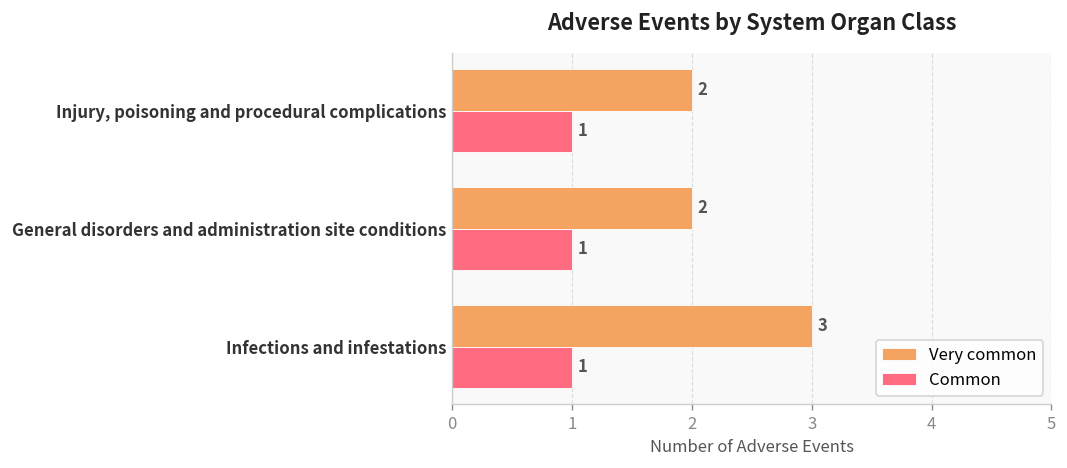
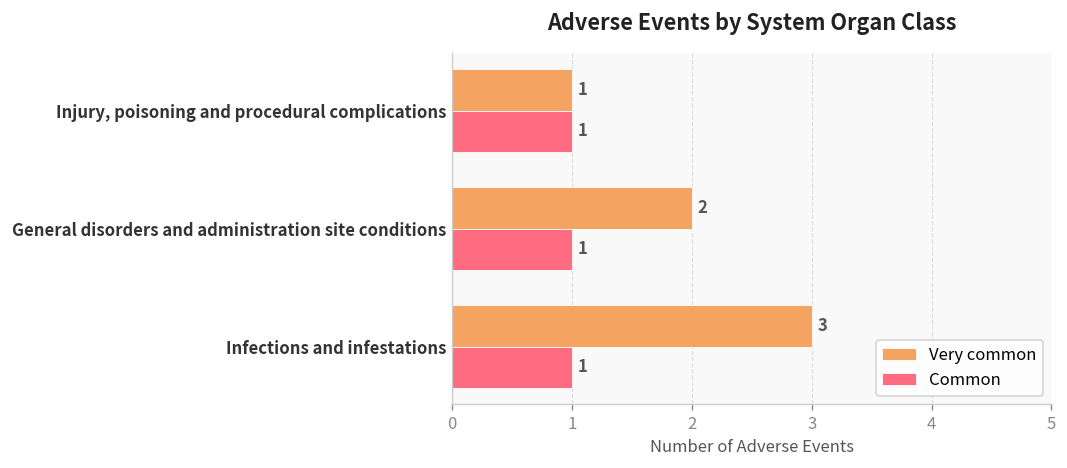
  {
    "Very common": {
-     "Injury, poisoning and procedural complications": 2,
+     "Injury, poisoning and procedural complications": 1,
      "General disorders and administration site conditions": 2,
      "Infections and infestations": 3
    },
    "Common": {
      "Injury, poisoning and procedural complications": 1,
      "General disorders and administration site conditions": 1,
      "Infections and infestations": 1
    }
  }
